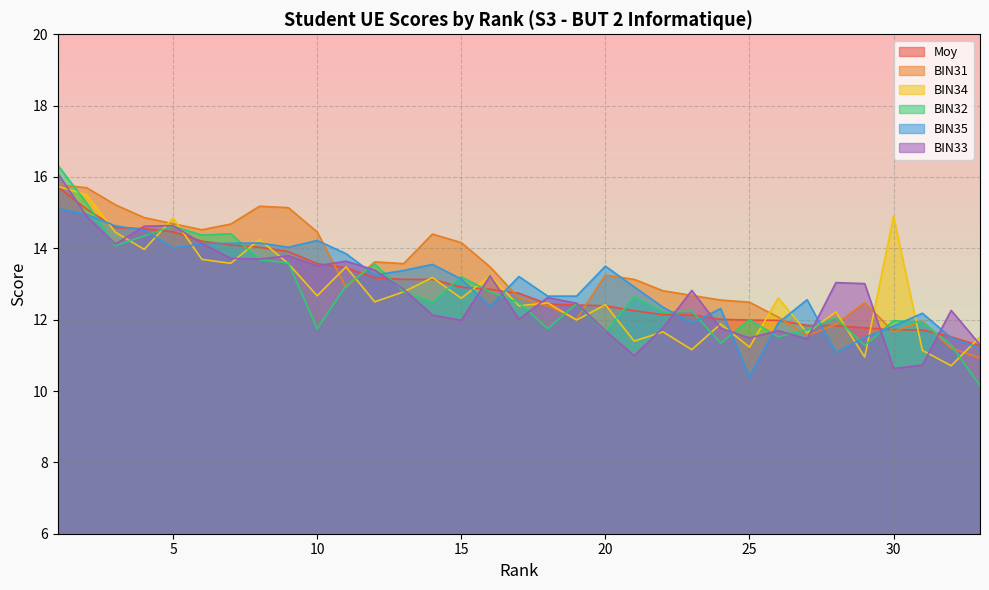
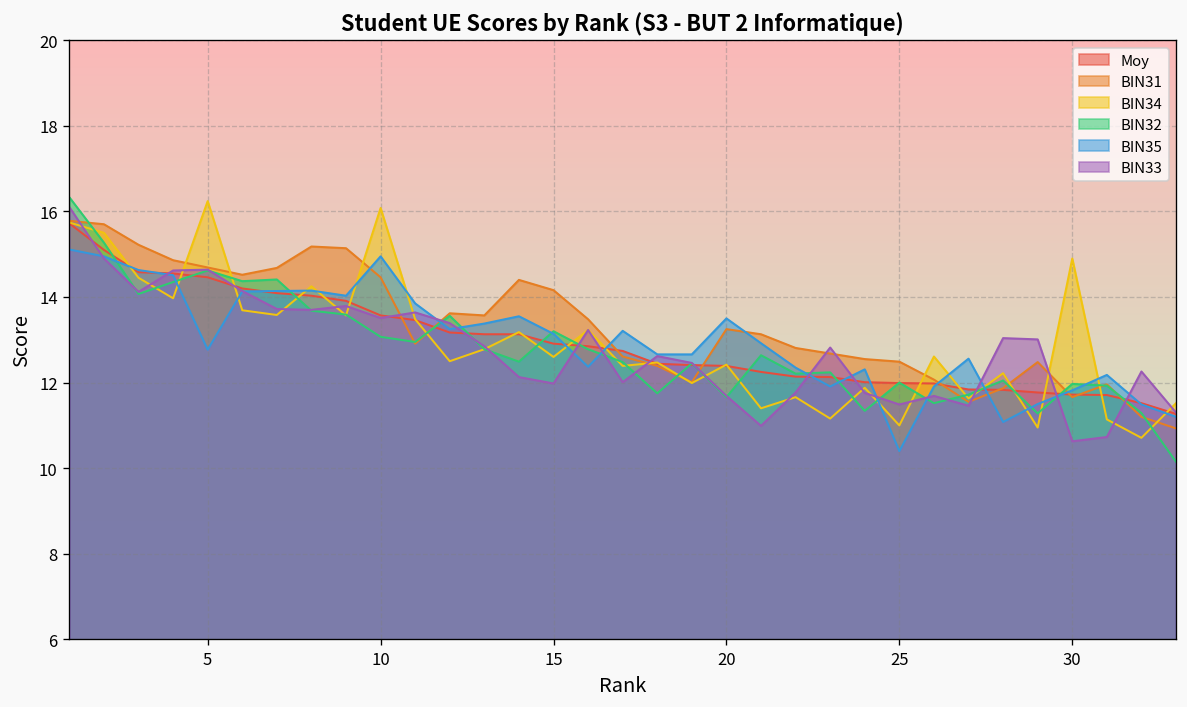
  {
    "BIN34": {
-     "5": 14.9,
-     "10": 12.7,
+     "5": 16.2,
+     "10": 16.1,
      "15": 12.6,
-     "25": 11.2,
+     "25": 11.0,
      "30": 14.9
    },
    "BIN32": {
-     "10": 11.8,
+     "10": 13.1,
      "30": 12.0
    },
    "BIN35": {
-     "5": 14.0,
-     "10": 14.2,
+     "5": 12.8,
+     "10": 15.0,
      "20": 13.5,
      "25": 10.4,
      "30": 11.8
    },
    "BIN33": {
      "15": 12.0,
      "25": 11.5,
      "30": 10.6
    }
  }
